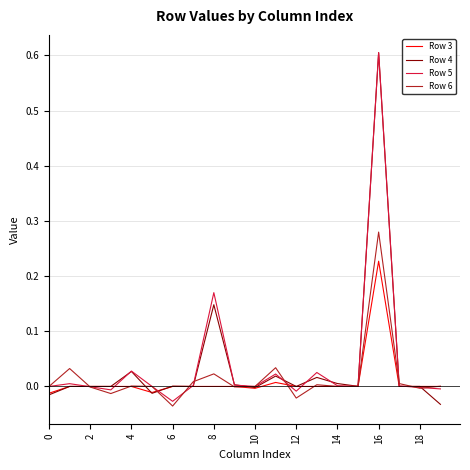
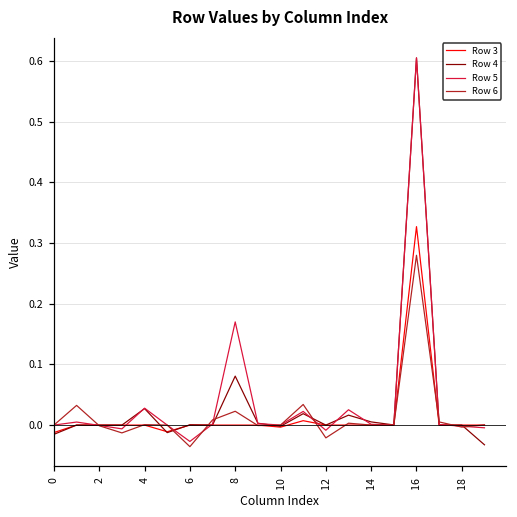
  {
    "Row 3": {
      "8": 0.00,
-     "16": 0.23
+     "16": 0.33
    },
    "Row 4": {
-     "8": 0.15
+     "8": 0.08
    }
  }
